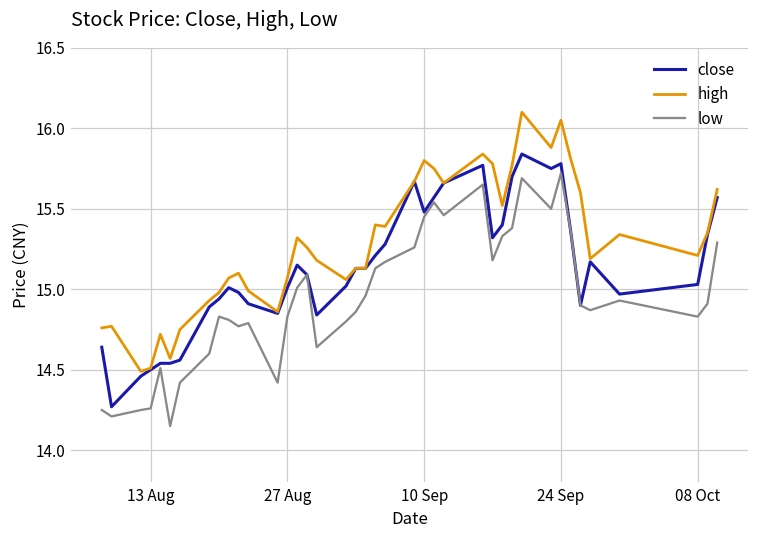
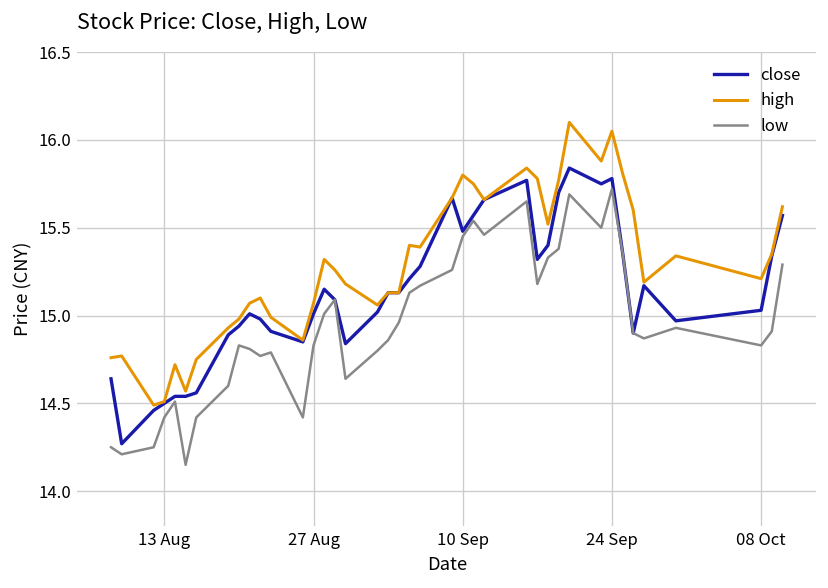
  {
    "close": {
      "27 Aug": 15.01,
      "10 Sep": 15.48,
      "24 Sep": 15.78,
      "08 Oct": 15.03
    },
    "high": {
      "27 Aug": 15.07,
      "10 Sep": 15.80,
      "24 Sep": 16.05,
      "08 Oct": 15.21
    },
    "low": {
-     "13 Aug": 14.26,
+     "13 Aug": 14.42,
      "27 Aug": 14.83,
      "10 Sep": 15.45,
      "24 Sep": 15.72,
      "08 Oct": 14.83
    }
  }
